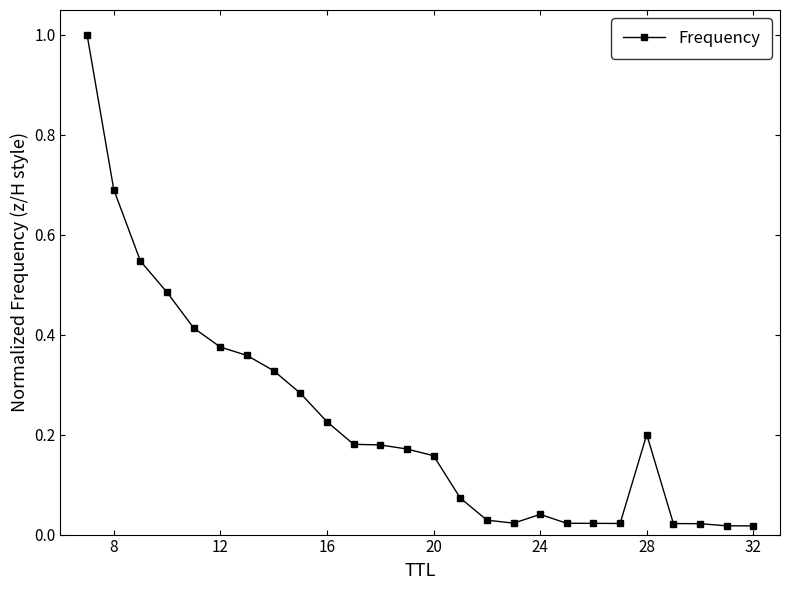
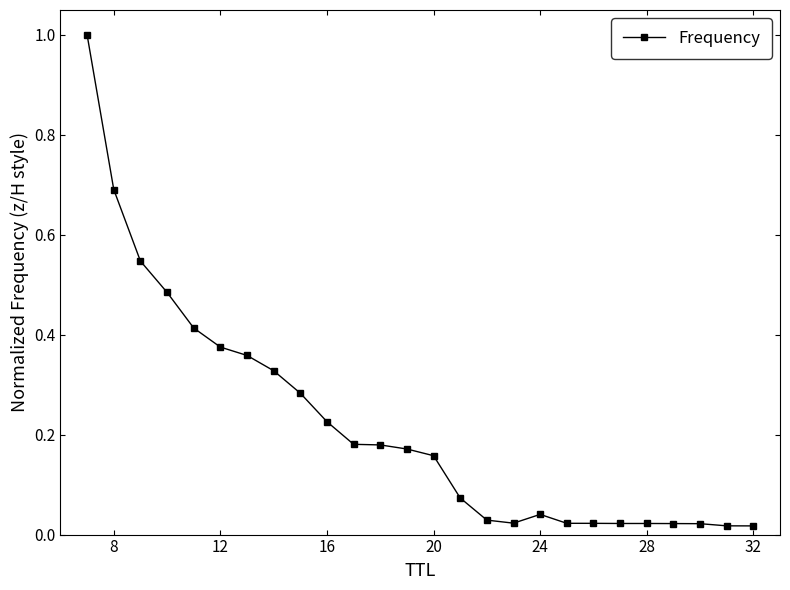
  {
    "8": 0.69,
    "12": 0.38,
    "16": 0.23,
    "20": 0.16,
    "24": 0.04,
-   "28": 0.20,
+   "28": 0.02,
    "32": 0.02
  }
